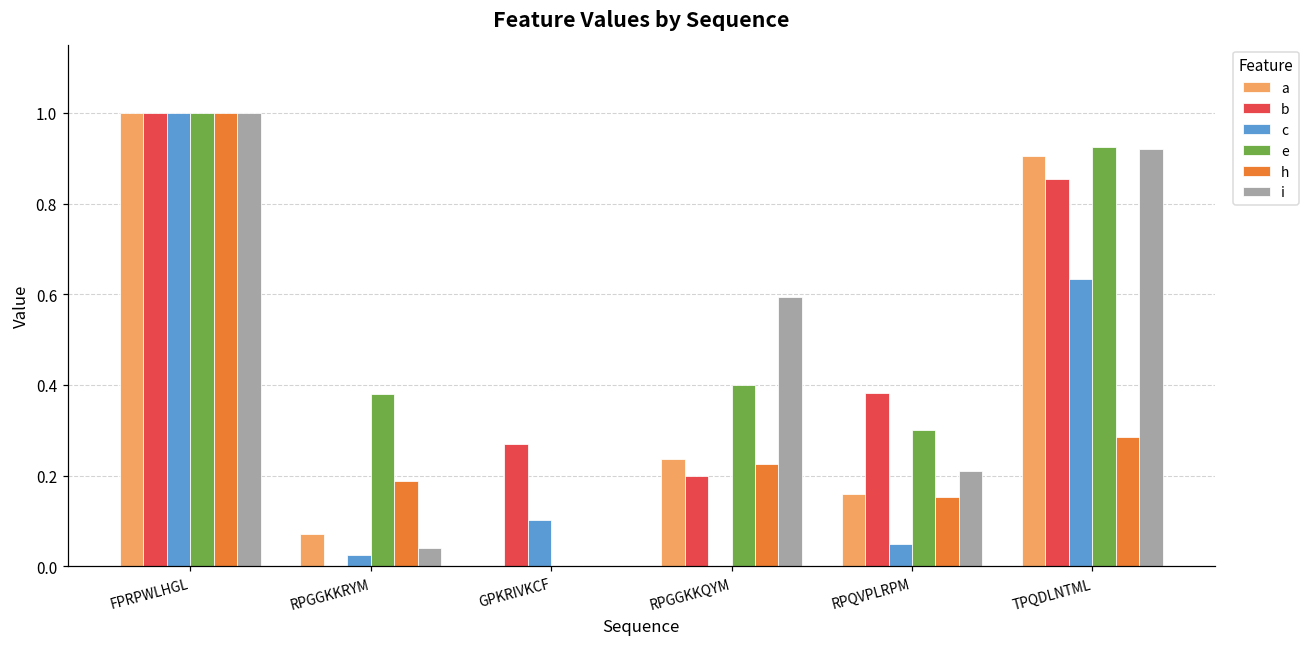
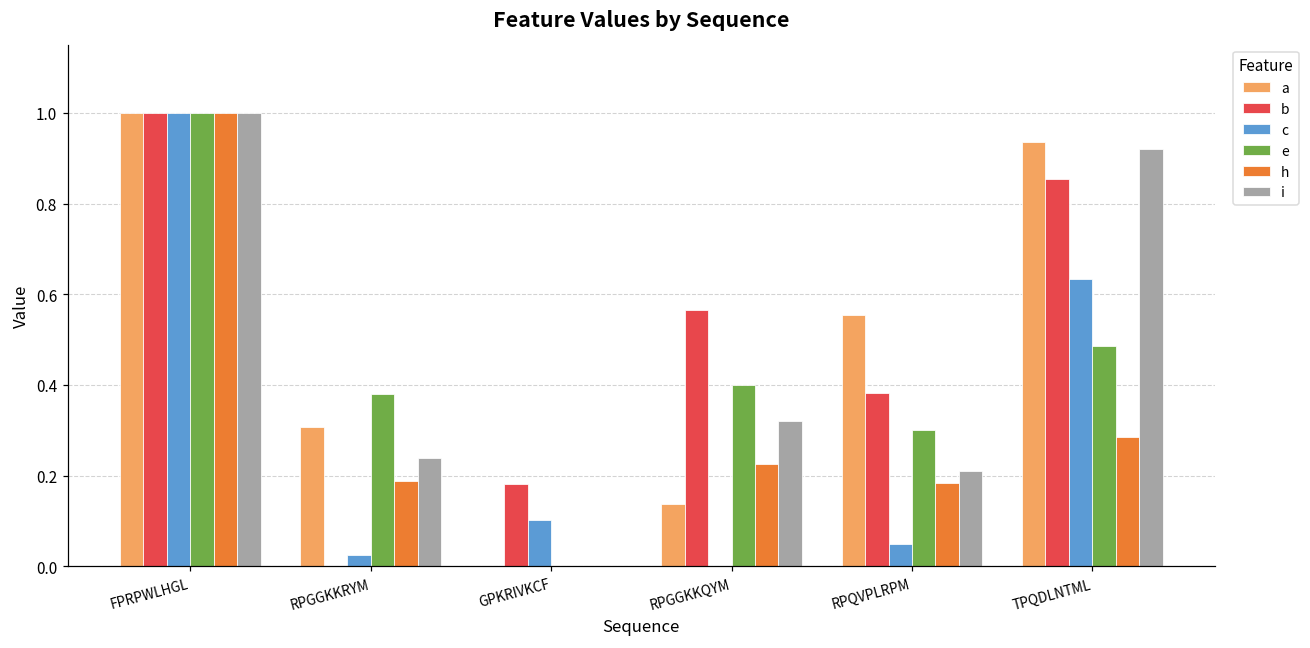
  {
    "a": {
      "FPRPWLHGL": 1.00,
-     "RPGGKKRYM": 0.07,
+     "RPGGKKRYM": 0.31,
      "GPKRIVKCF": 0.00,
-     "RPGGKKQYM": 0.24,
-     "RPQVPLRPM": 0.16,
-     "TPQDLNTML": 0.90
+     "RPGGKKQYM": 0.14,
+     "RPQVPLRPM": 0.55,
+     "TPQDLNTML": 0.94
    },
    "b": {
      "FPRPWLHGL": 1.00,
      "RPGGKKRYM": 0.00,
-     "GPKRIVKCF": 0.27,
-     "RPGGKKQYM": 0.20,
+     "GPKRIVKCF": 0.18,
+     "RPGGKKQYM": 0.57,
      "RPQVPLRPM": 0.38,
      "TPQDLNTML": 0.86
    },
    "c": {
      "FPRPWLHGL": 1.00,
      "RPGGKKRYM": 0.02,
      "GPKRIVKCF": 0.10,
      "RPGGKKQYM": 0.00,
      "RPQVPLRPM": 0.05,
      "TPQDLNTML": 0.63
    },
    "e": {
      "FPRPWLHGL": 1.00,
      "RPGGKKRYM": 0.38,
      "GPKRIVKCF": 0.00,
      "RPGGKKQYM": 0.40,
      "RPQVPLRPM": 0.30,
-     "TPQDLNTML": 0.93
+     "TPQDLNTML": 0.49
    },
    "h": {
      "FPRPWLHGL": 1.00,
      "RPGGKKRYM": 0.19,
      "GPKRIVKCF": 0.00,
      "RPGGKKQYM": 0.22,
-     "RPQVPLRPM": 0.15,
+     "RPQVPLRPM": 0.18,
      "TPQDLNTML": 0.28
    },
    "i": {
      "FPRPWLHGL": 1.00,
-     "RPGGKKRYM": 0.04,
+     "RPGGKKRYM": 0.24,
      "GPKRIVKCF": 0.00,
-     "RPGGKKQYM": 0.59,
+     "RPGGKKQYM": 0.32,
      "RPQVPLRPM": 0.21,
      "TPQDLNTML": 0.92
    }
  }
